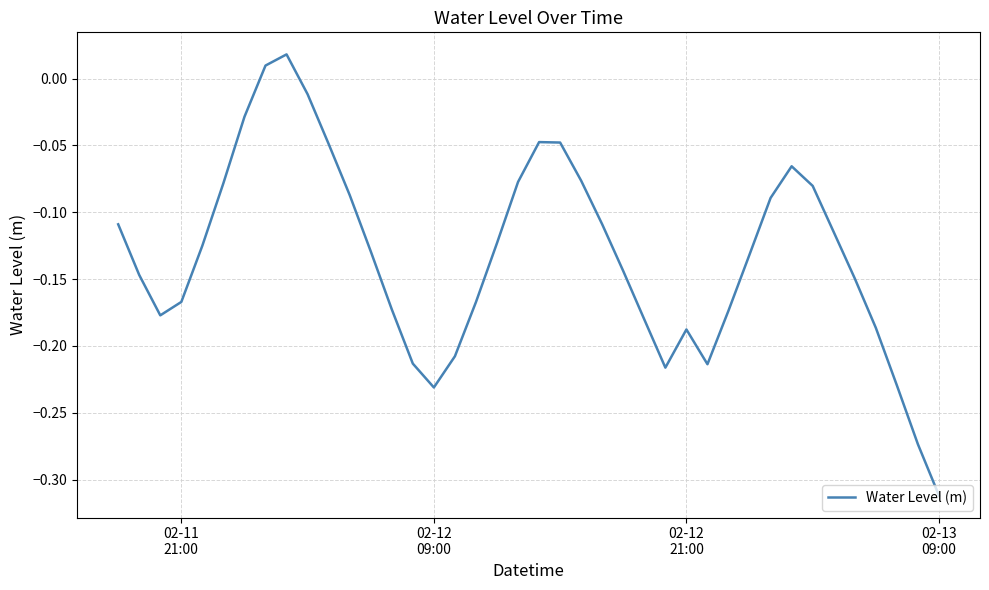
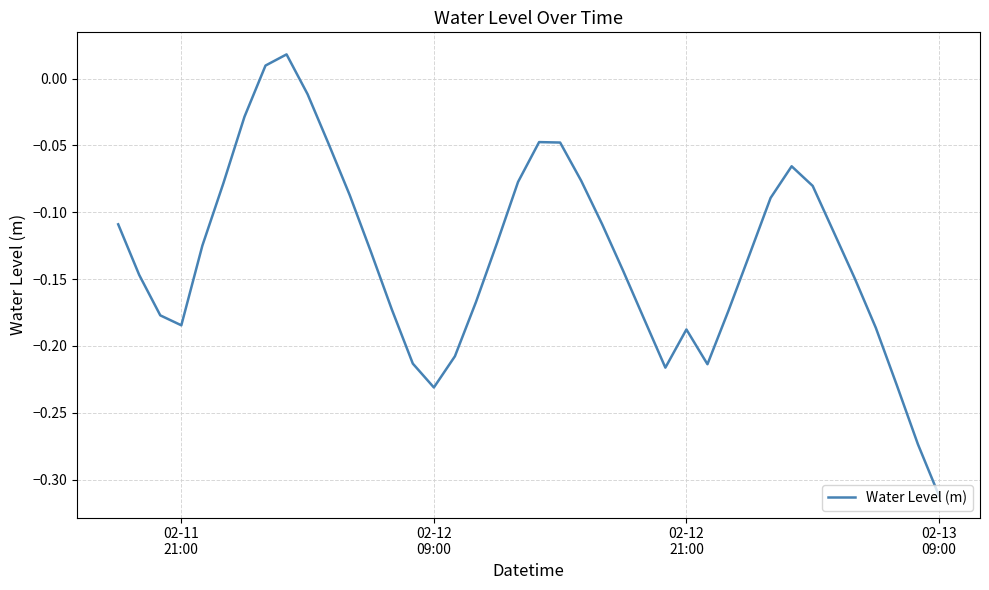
  {
-   "02-11 21:00": -0.167,
+   "02-11 21:00": -0.185,
    "02-12 09:00": -0.231,
    "02-12 21:00": -0.188
  }
